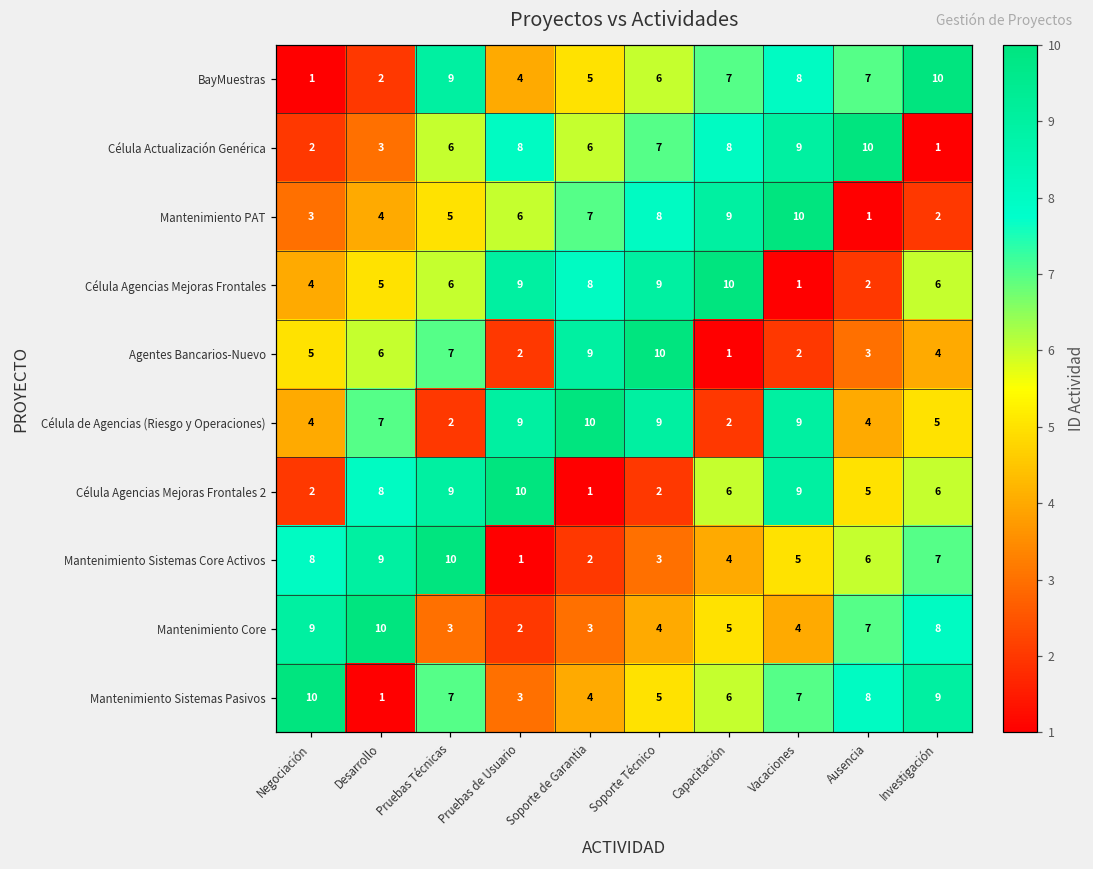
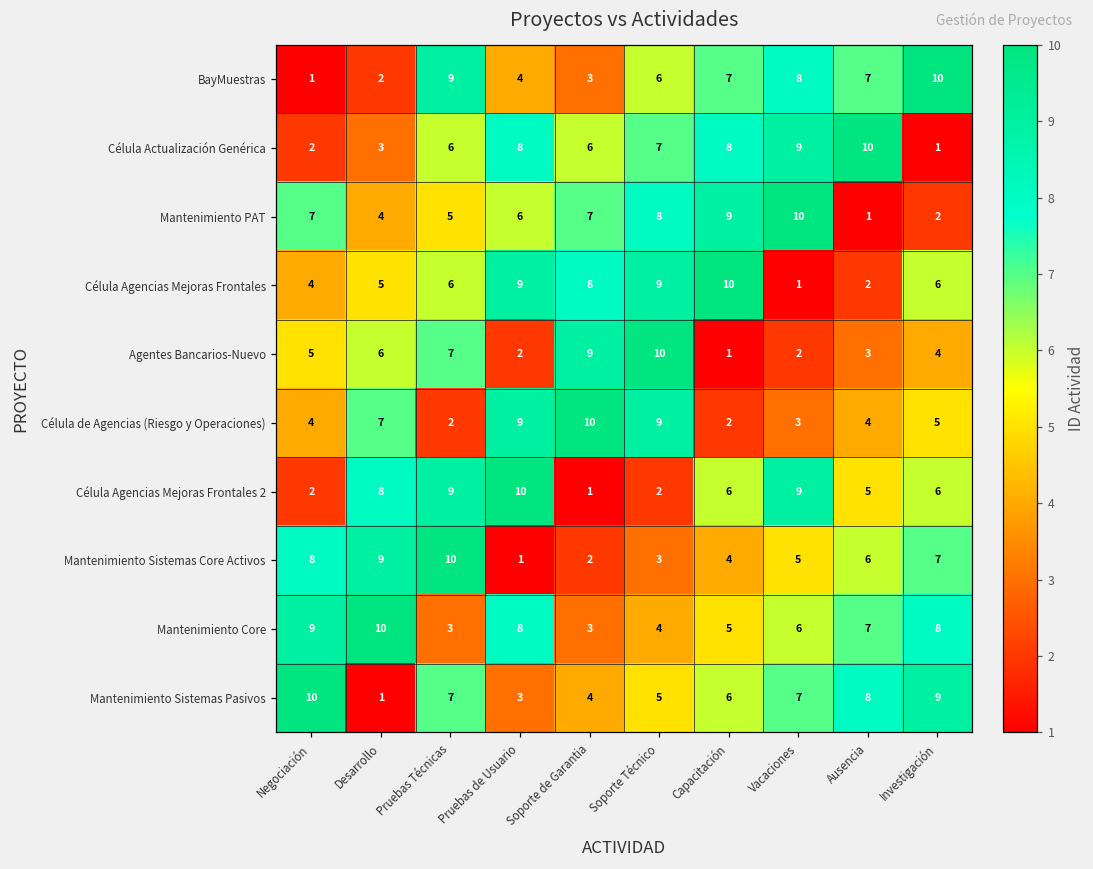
  {
    "BayMuestras": {
      "Negociación": 1,
      "Desarrollo": 2,
      "Pruebas Técnicas": 9,
      "Pruebas de Usuario": 4,
-     "Soporte de Garantia": 5,
+     "Soporte de Garantia": 3,
      "Soporte Técnico": 6,
      "Capacitación": 7,
      "Vacaciones": 8,
      "Ausencia": 7,
      "Investigación": 10
    },
    "Célula Actualización Genérica": {
      "Negociación": 2,
      "Desarrollo": 3,
      "Pruebas Técnicas": 6,
      "Pruebas de Usuario": 8,
      "Soporte de Garantia": 6,
      "Soporte Técnico": 7,
      "Capacitación": 8,
      "Vacaciones": 9,
      "Ausencia": 10,
      "Investigación": 1
    },
    "Mantenimiento PAT": {
-     "Negociación": 3,
+     "Negociación": 7,
      "Desarrollo": 4,
      "Pruebas Técnicas": 5,
      "Pruebas de Usuario": 6,
      "Soporte de Garantia": 7,
      "Soporte Técnico": 8,
      "Capacitación": 9,
      "Vacaciones": 10,
      "Ausencia": 1,
      "Investigación": 2
    },
    "Célula Agencias Mejoras Frontales": {
      "Negociación": 4,
      "Desarrollo": 5,
      "Pruebas Técnicas": 6,
      "Pruebas de Usuario": 9,
      "Soporte de Garantia": 8,
      "Soporte Técnico": 9,
      "Capacitación": 10,
      "Vacaciones": 1,
      "Ausencia": 2,
      "Investigación": 6
    },
    "Agentes Bancarios-Nuevo": {
      "Negociación": 5,
      "Desarrollo": 6,
      "Pruebas Técnicas": 7,
      "Pruebas de Usuario": 2,
      "Soporte de Garantia": 9,
      "Soporte Técnico": 10,
      "Capacitación": 1,
      "Vacaciones": 2,
      "Ausencia": 3,
      "Investigación": 4
    },
    "Célula de Agencias (Riesgo y Operaciones)": {
      "Negociación": 4,
      "Desarrollo": 7,
      "Pruebas Técnicas": 2,
      "Pruebas de Usuario": 9,
      "Soporte de Garantia": 10,
      "Soporte Técnico": 9,
      "Capacitación": 2,
-     "Vacaciones": 9,
+     "Vacaciones": 3,
      "Ausencia": 4,
      "Investigación": 5
    },
    "Célula Agencias Mejoras Frontales 2": {
      "Negociación": 2,
      "Desarrollo": 8,
      "Pruebas Técnicas": 9,
      "Pruebas de Usuario": 10,
      "Soporte de Garantia": 1,
      "Soporte Técnico": 2,
      "Capacitación": 6,
      "Vacaciones": 9,
      "Ausencia": 5,
      "Investigación": 6
    },
    "Mantenimiento Sistemas Core Activos": {
      "Negociación": 8,
      "Desarrollo": 9,
      "Pruebas Técnicas": 10,
      "Pruebas de Usuario": 1,
      "Soporte de Garantia": 2,
      "Soporte Técnico": 3,
      "Capacitación": 4,
      "Vacaciones": 5,
      "Ausencia": 6,
      "Investigación": 7
    },
    "Mantenimiento Core": {
      "Negociación": 9,
      "Desarrollo": 10,
      "Pruebas Técnicas": 3,
-     "Pruebas de Usuario": 2,
+     "Pruebas de Usuario": 8,
      "Soporte de Garantia": 3,
      "Soporte Técnico": 4,
      "Capacitación": 5,
-     "Vacaciones": 4,
+     "Vacaciones": 6,
      "Ausencia": 7,
      "Investigación": 8
    },
    "Mantenimiento Sistemas Pasivos": {
      "Negociación": 10,
      "Desarrollo": 1,
      "Pruebas Técnicas": 7,
      "Pruebas de Usuario": 3,
      "Soporte de Garantia": 4,
      "Soporte Técnico": 5,
      "Capacitación": 6,
      "Vacaciones": 7,
      "Ausencia": 8,
      "Investigación": 9
    }
  }
